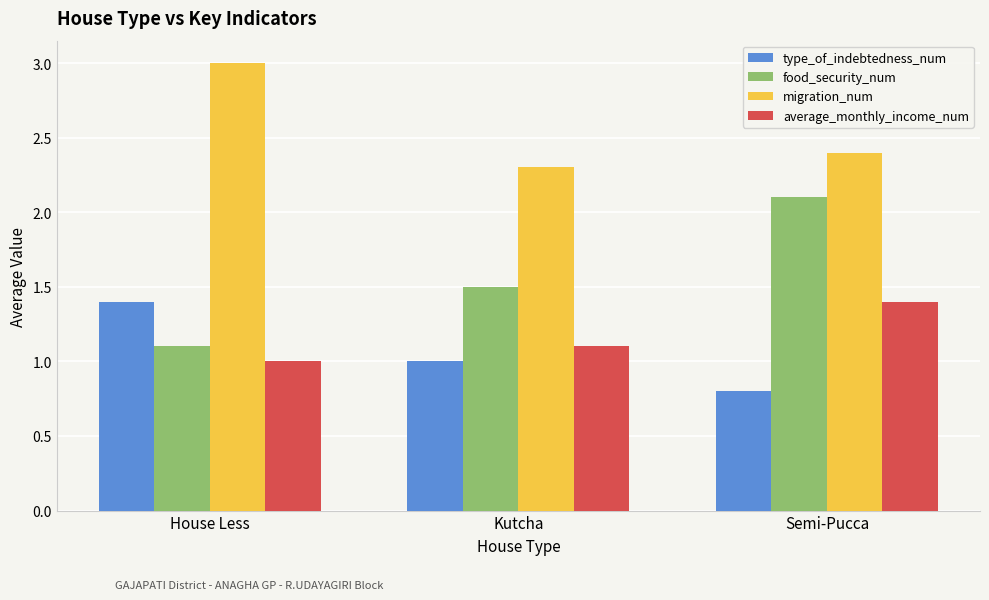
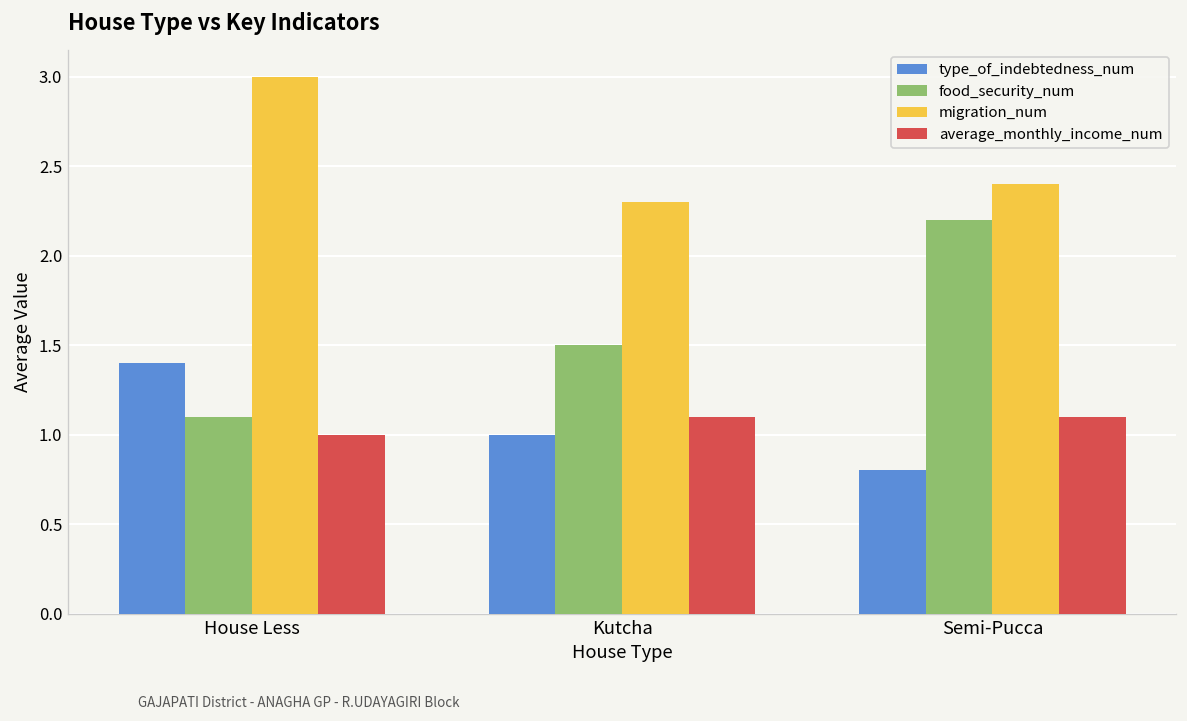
  {
    "type_of_indebtedness_num": {
      "House Less": 1.4,
      "Kutcha": 1.0,
      "Semi-Pucca": 0.8
    },
    "food_security_num": {
      "House Less": 1.1,
      "Kutcha": 1.5,
-     "Semi-Pucca": 2.1
+     "Semi-Pucca": 2.2
    },
    "migration_num": {
      "House Less": 3.0,
      "Kutcha": 2.3,
      "Semi-Pucca": 2.4
    },
    "average_monthly_income_num": {
      "House Less": 1.0,
      "Kutcha": 1.1,
-     "Semi-Pucca": 1.4
+     "Semi-Pucca": 1.1
    }
  }
